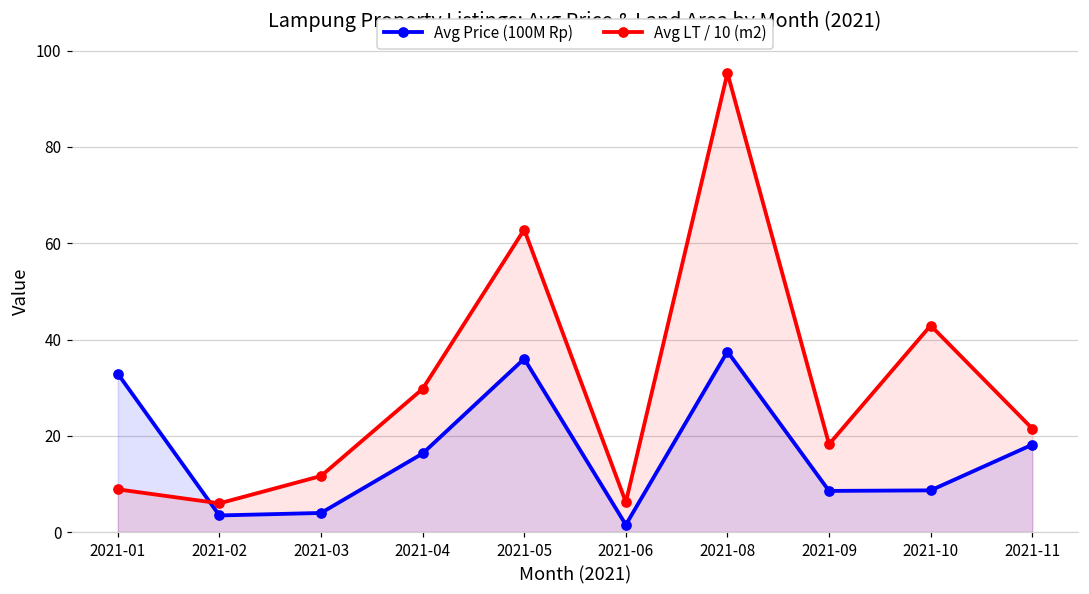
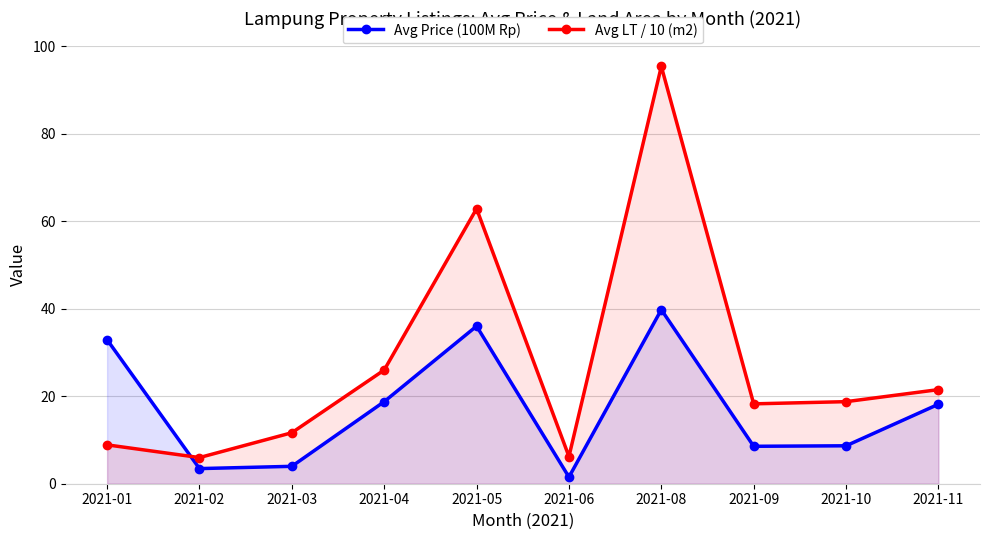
  {
    "Avg Price (100M Rp)": {
      "2021-01": 33,
      "2021-02": 3,
      "2021-03": 4,
-     "2021-04": 16,
+     "2021-04": 19,
      "2021-05": 36,
      "2021-06": 2,
-     "2021-08": 38,
+     "2021-08": 40,
      "2021-09": 9,
      "2021-10": 9,
      "2021-11": 18
    },
    "Avg LT / 10 (m2)": {
      "2021-01": 9,
      "2021-02": 6,
      "2021-03": 12,
-     "2021-04": 30,
+     "2021-04": 26,
      "2021-05": 63,
      "2021-06": 6,
      "2021-08": 95,
      "2021-09": 18,
-     "2021-10": 43,
+     "2021-10": 19,
      "2021-11": 22
    }
  }
